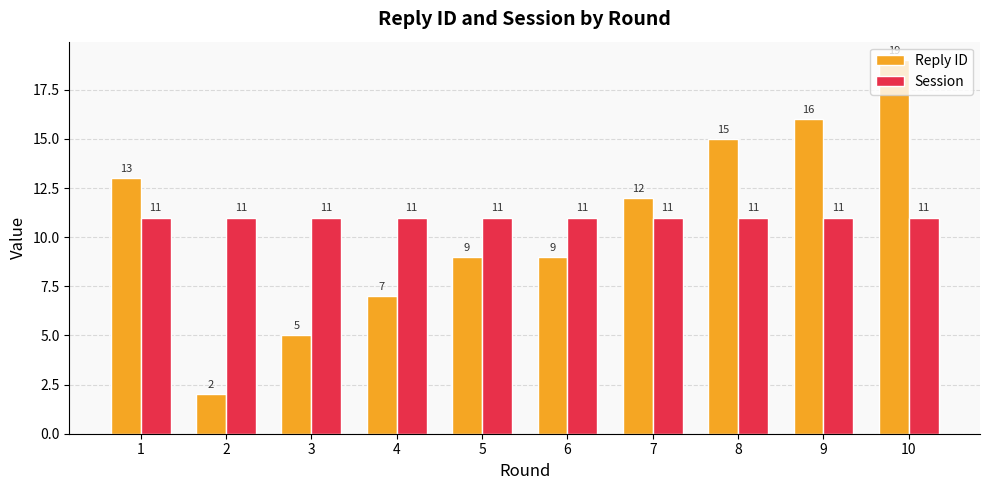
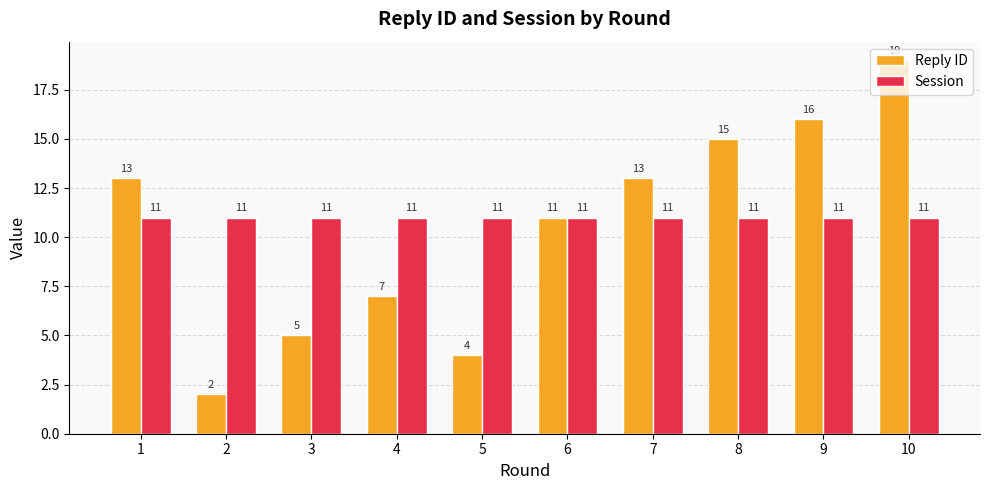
  {
    "Reply ID": {
      "1": 13,
      "2": 2,
      "3": 5,
      "4": 7,
-     "5": 9,
-     "6": 9,
-     "7": 12,
+     "5": 4,
+     "6": 11,
+     "7": 13,
      "8": 15,
      "9": 16
    },
    "Session": {
      "1": 11,
      "2": 11,
      "3": 11,
      "4": 11,
      "5": 11,
      "6": 11,
      "7": 11,
      "8": 11,
      "9": 11,
      "10": 11
    }
  }
